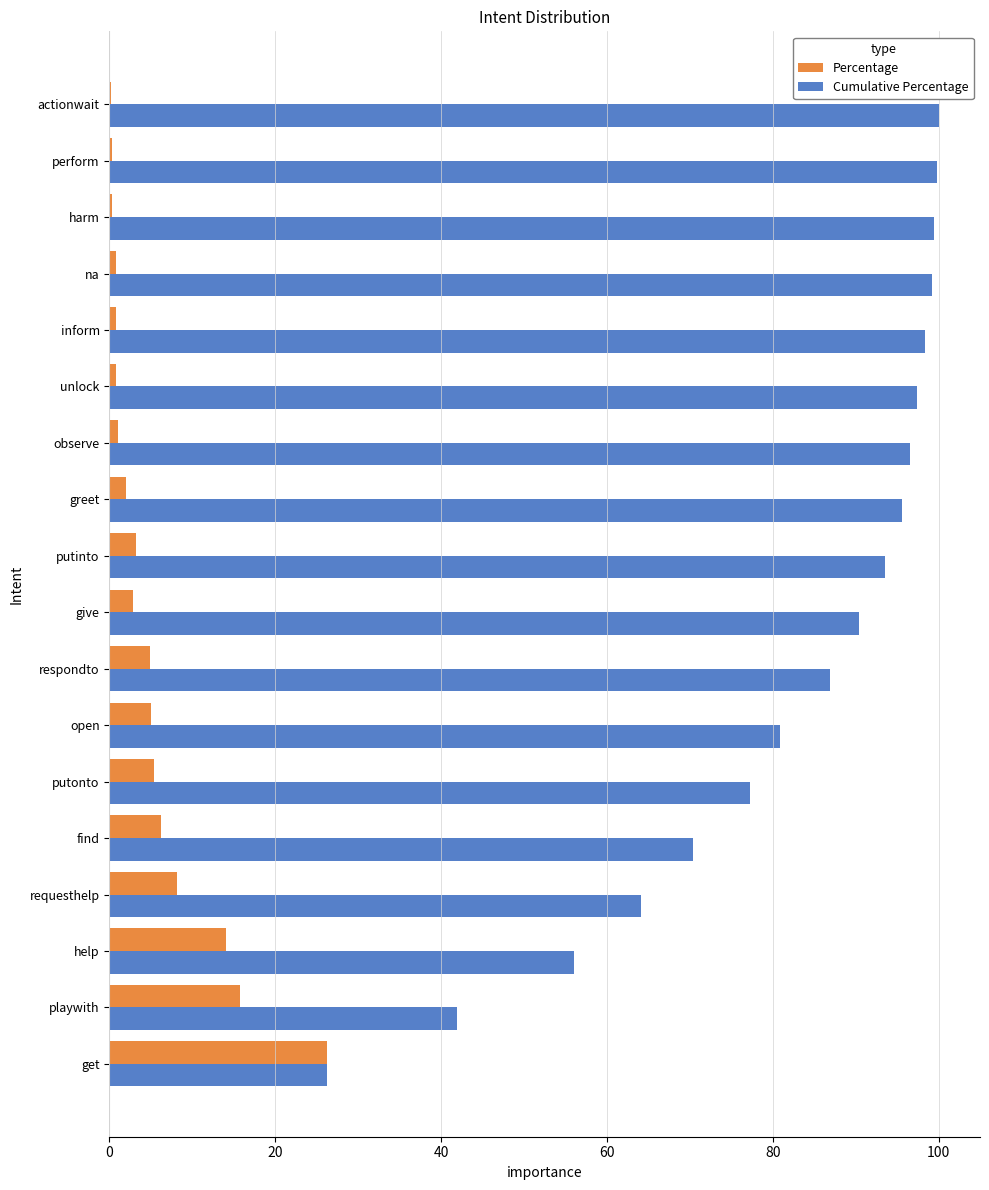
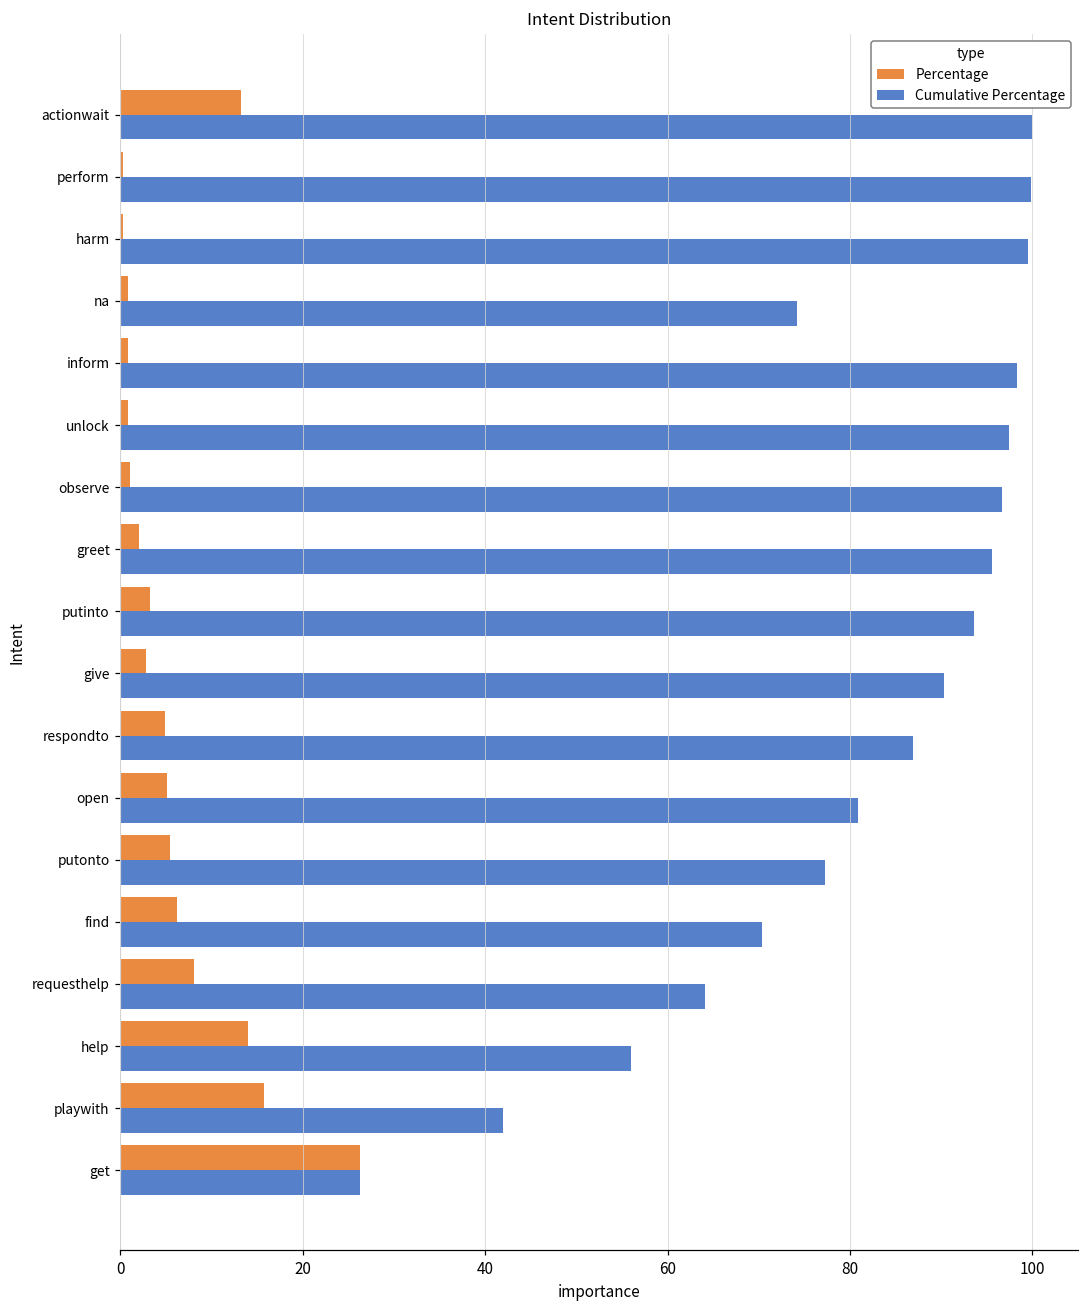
  {
    "Percentage": {
-     "actionwait": 0,
+     "actionwait": 13,
      "perform": 0,
      "harm": 0,
      "na": 1,
      "inform": 1,
      "unlock": 1,
      "observe": 1,
      "greet": 2,
      "putinto": 3,
      "give": 3,
      "respondto": 5,
      "open": 5,
      "putonto": 5,
      "find": 6,
      "requesthelp": 8,
      "help": 14,
      "playwith": 16,
      "get": 26
    },
    "Cumulative Percentage": {
      "actionwait": 100,
      "perform": 100,
      "harm": 99,
-     "na": 99,
+     "na": 74,
      "inform": 98,
      "unlock": 97,
      "observe": 97,
      "greet": 96,
      "putinto": 94,
      "give": 90,
      "respondto": 87,
      "open": 81,
      "putonto": 77,
      "find": 70,
      "requesthelp": 64,
      "help": 56,
      "playwith": 42,
      "get": 26
    }
  }
